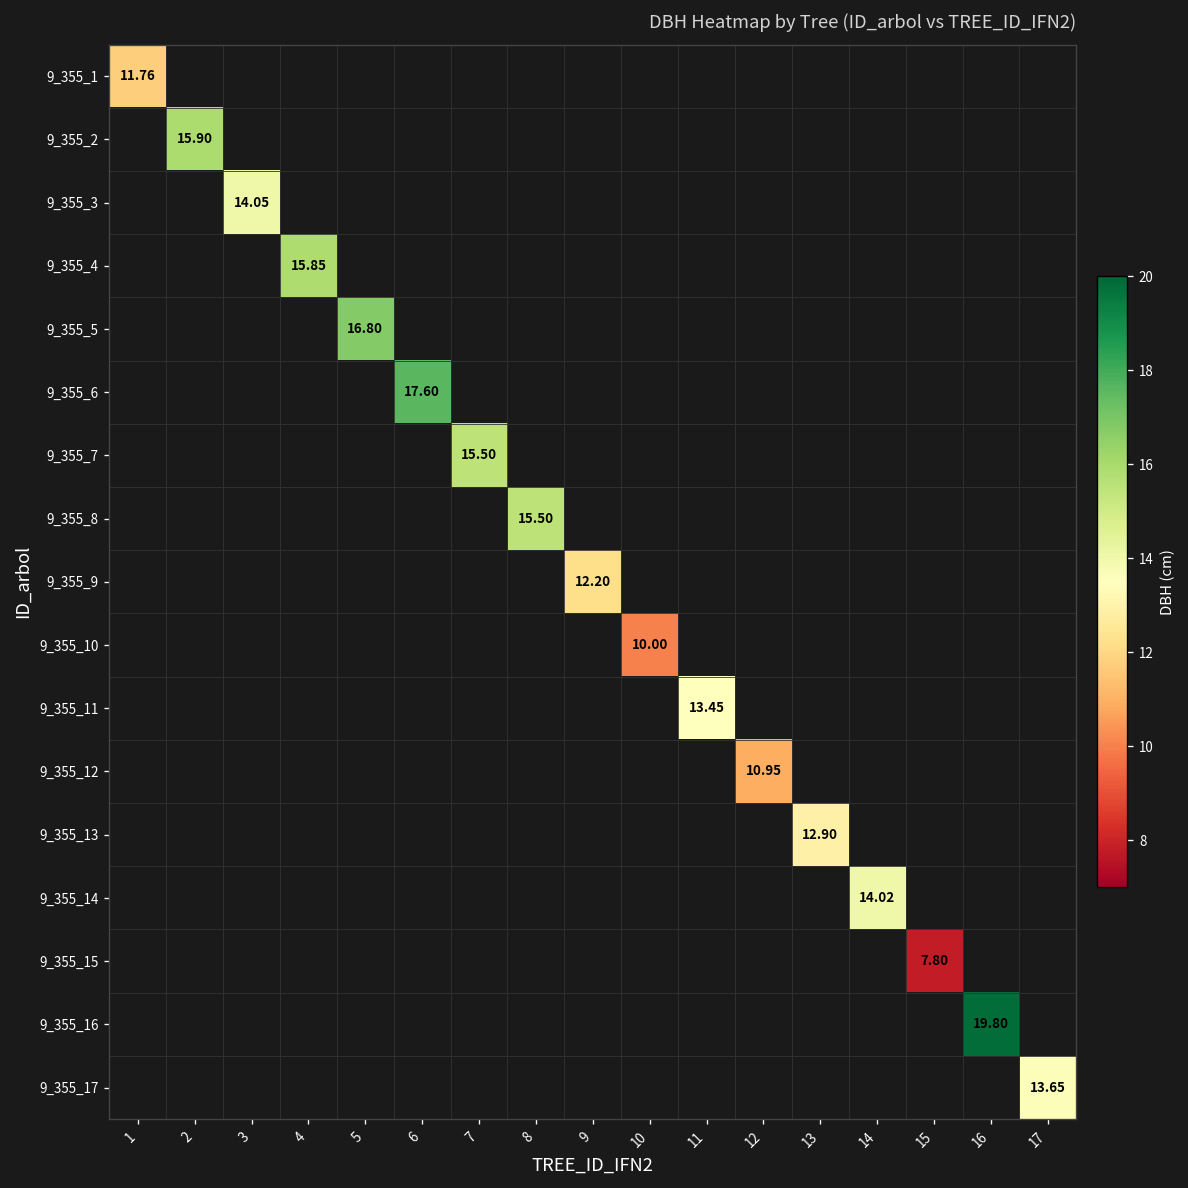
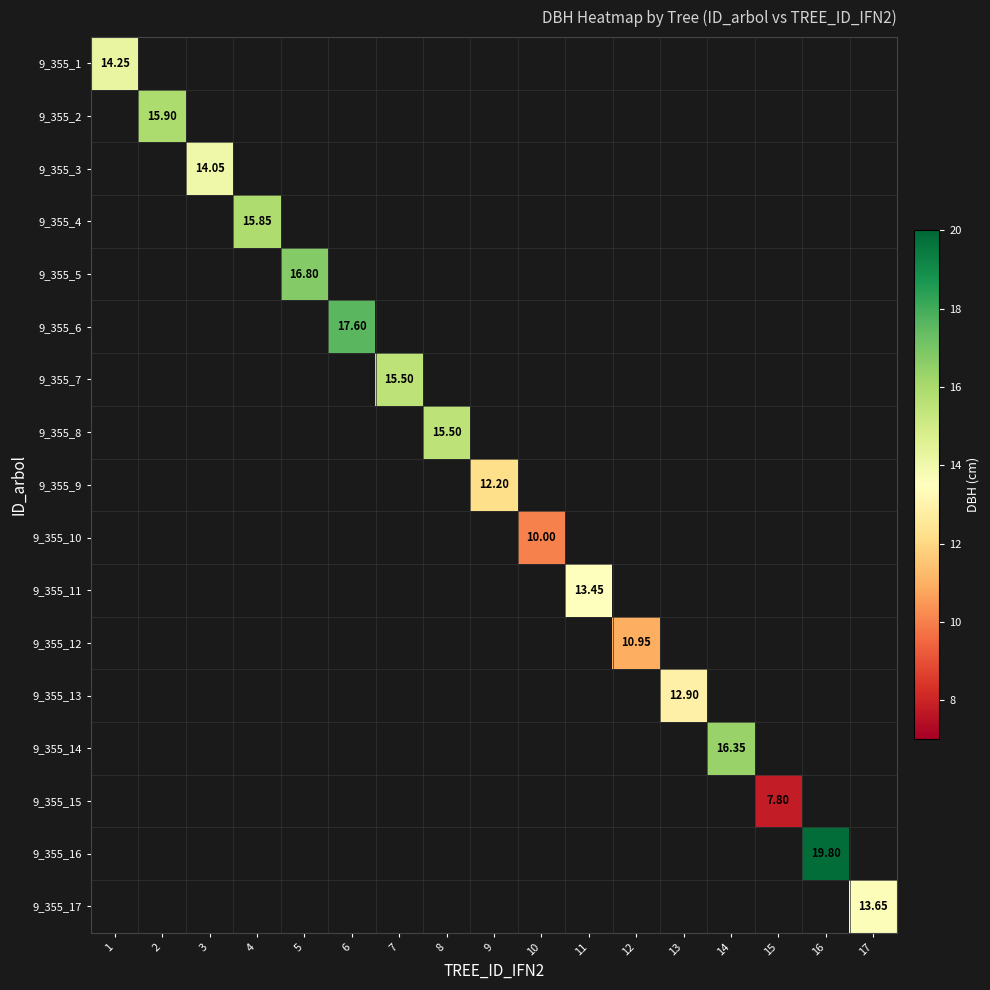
  {
    "9_355_1": {
-     "1": 11.76
+     "1": 14.25
    },
    "9_355_2": {
      "2": 15.90
    },
    "9_355_3": {
      "3": 14.05
    },
    "9_355_4": {
      "4": 15.85
    },
    "9_355_5": {
      "5": 16.80
    },
    "9_355_6": {
      "6": 17.60
    },
    "9_355_7": {
      "7": 15.50
    },
    "9_355_8": {
      "8": 15.50
    },
    "9_355_9": {
      "9": 12.20
    },
    "9_355_10": {
      "10": 10.00
    },
    "9_355_11": {
      "11": 13.45
    },
    "9_355_12": {
      "12": 10.95
    },
    "9_355_13": {
      "13": 12.90
    },
    "9_355_14": {
-     "14": 14.02
+     "14": 16.35
    },
    "9_355_15": {
      "15": 7.80
    },
    "9_355_16": {
      "16": 19.80
    },
    "9_355_17": {
      "17": 13.65
    }
  }
